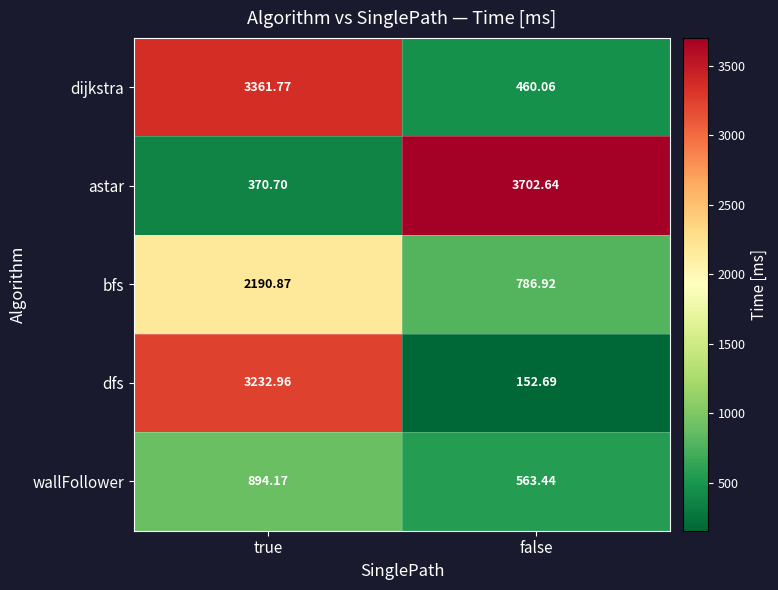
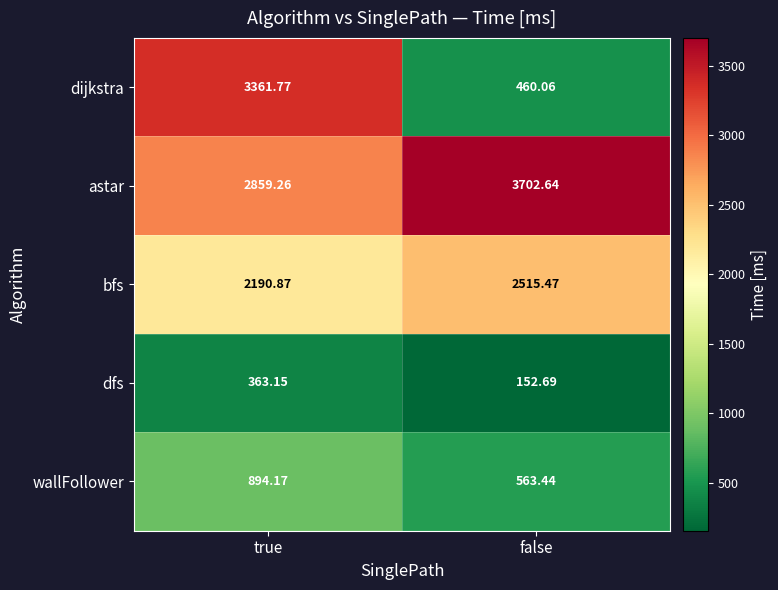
  {
    "dijkstra": {
      "true": 3361.77,
      "false": 460.06
    },
    "astar": {
-     "true": 370.70,
+     "true": 2859.26,
      "false": 3702.64
    },
    "bfs": {
      "true": 2190.87,
-     "false": 786.92
+     "false": 2515.47
    },
    "dfs": {
-     "true": 3232.96,
+     "true": 363.15,
      "false": 152.69
    },
    "wallFollower": {
      "true": 894.17,
      "false": 563.44
    }
  }
